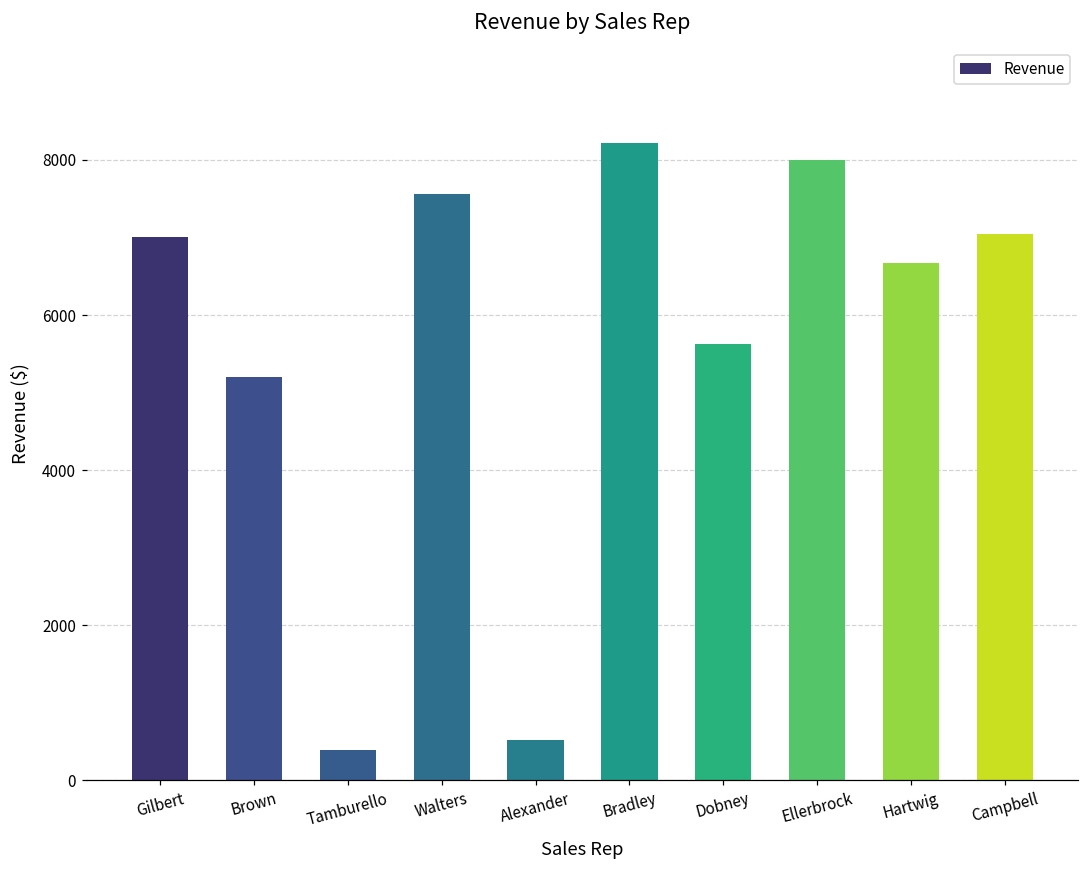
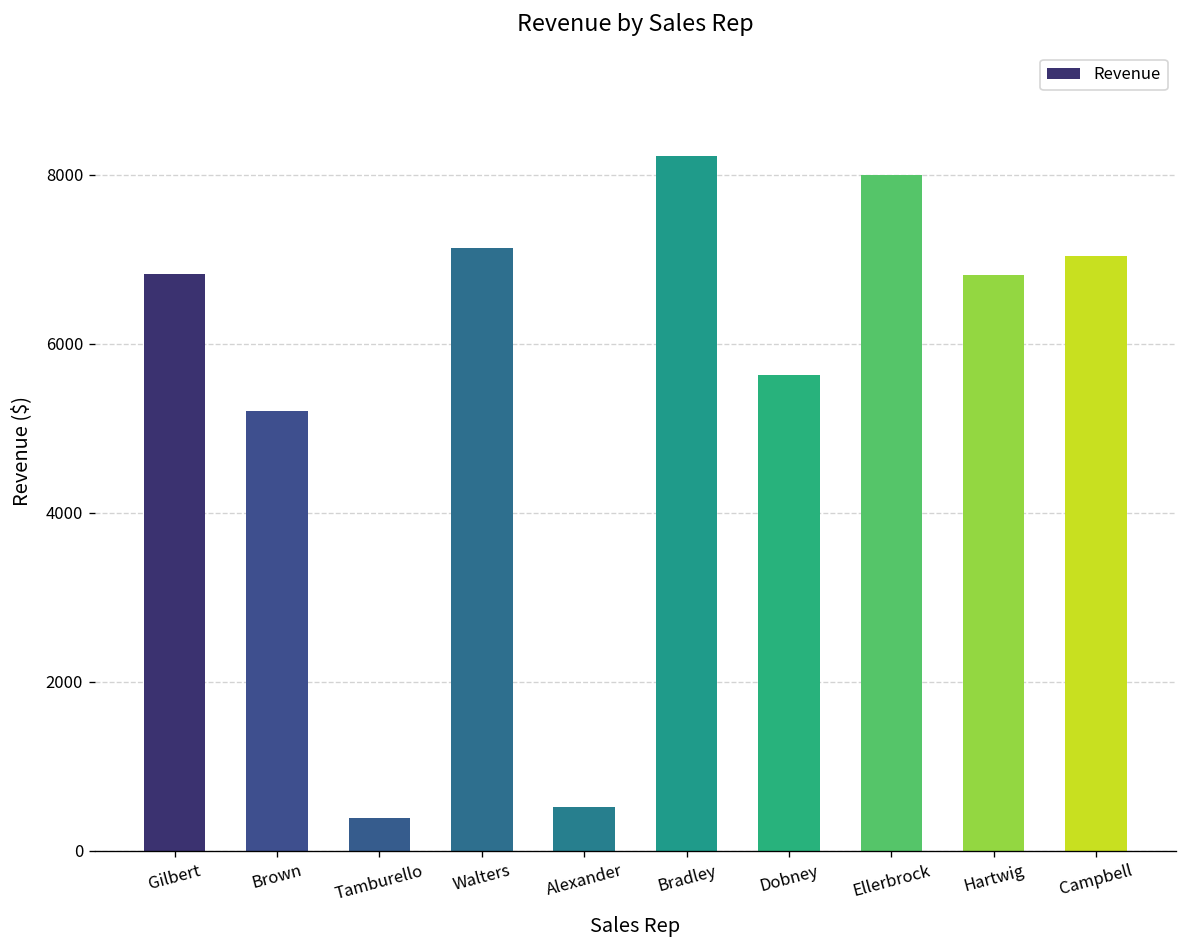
  {
-   "Gilbert": 7000,
+   "Gilbert": 6800,
    "Brown": 5200,
    "Tamburello": 400,
-   "Walters": 7600,
+   "Walters": 7100,
    "Alexander": 500,
    "Bradley": 8200,
    "Dobney": 5600,
    "Ellerbrock": 8000,
-   "Hartwig": 6700,
+   "Hartwig": 6800,
    "Campbell": 7000
  }
